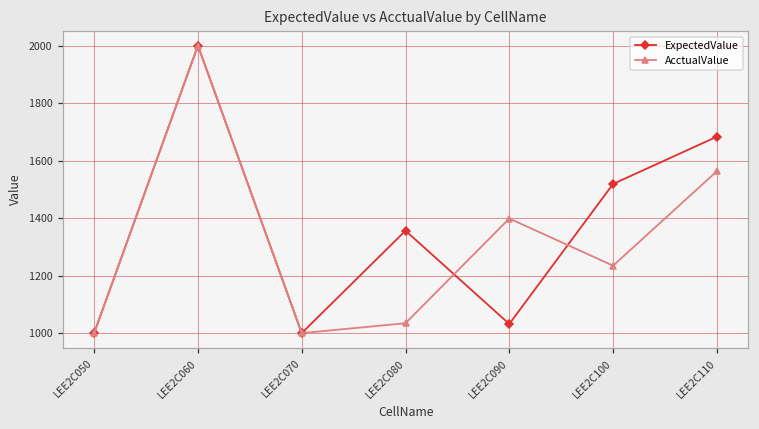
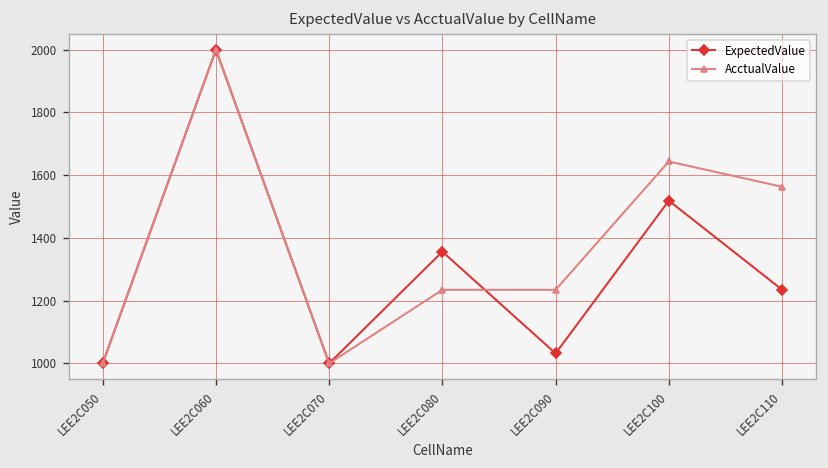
  {
    "ExpectedValue": {
      "LEE2C080": 1360,
      "LEE2C090": 1030,
      "LEE2C100": 1520,
-     "LEE2C110": 1680
+     "LEE2C110": 1240
    },
    "AcctualValue": {
-     "LEE2C080": 1030,
-     "LEE2C090": 1400,
-     "LEE2C100": 1230,
+     "LEE2C080": 1230,
+     "LEE2C090": 1230,
+     "LEE2C100": 1640,
      "LEE2C110": 1560
    }
  }
